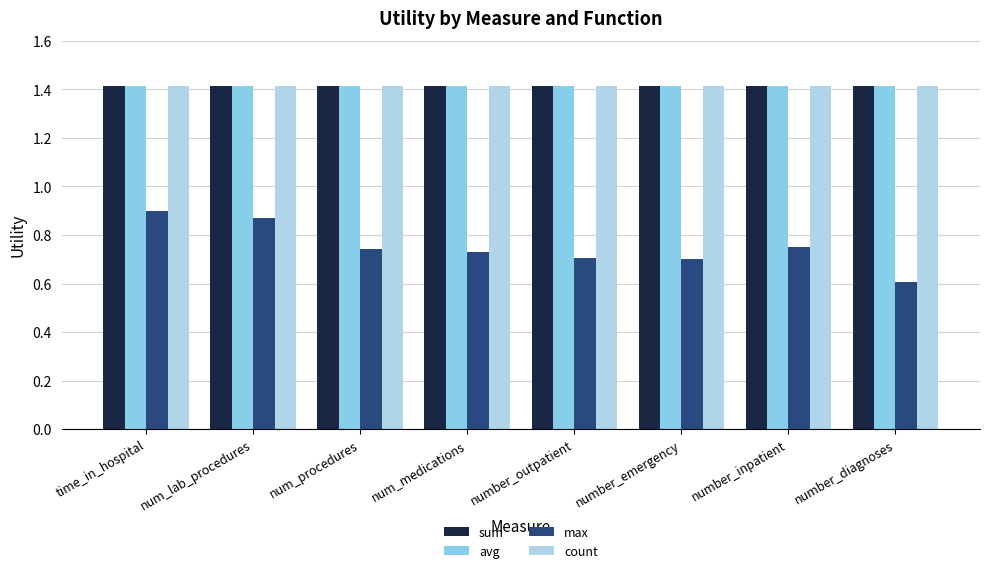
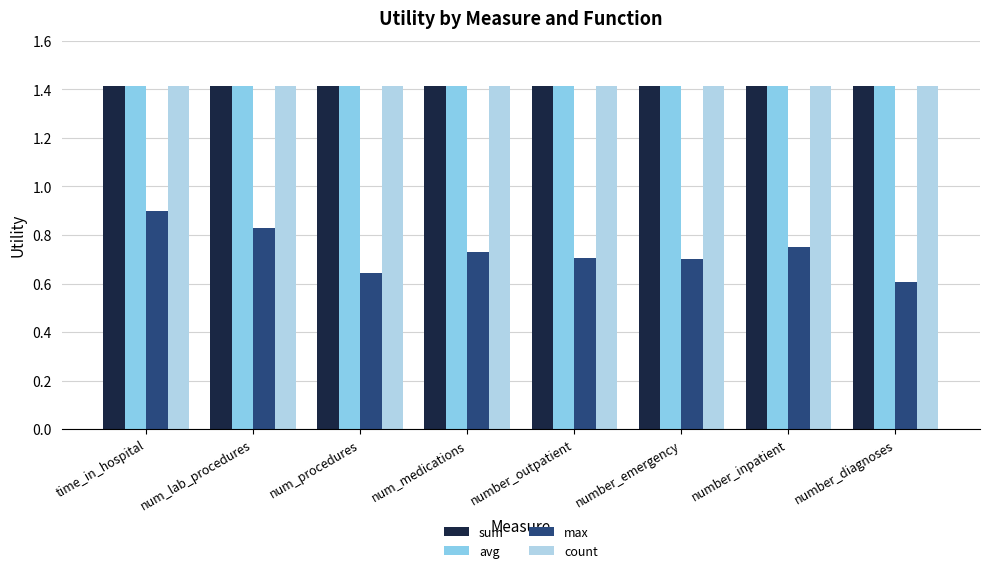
  {
    "sum": {
      "time_in_hospital": 1.41,
      "num_lab_procedures": 1.41,
      "num_procedures": 1.41,
      "num_medications": 1.41,
      "number_outpatient": 1.41,
      "number_emergency": 1.41,
      "number_inpatient": 1.41,
      "number_diagnoses": 1.41
    },
    "max": {
      "time_in_hospital": 0.90,
-     "num_lab_procedures": 0.87,
-     "num_procedures": 0.74,
+     "num_lab_procedures": 0.83,
+     "num_procedures": 0.64,
      "num_medications": 0.73,
      "number_outpatient": 0.70,
      "number_emergency": 0.70,
      "number_inpatient": 0.75,
      "number_diagnoses": 0.61
    }
  }
